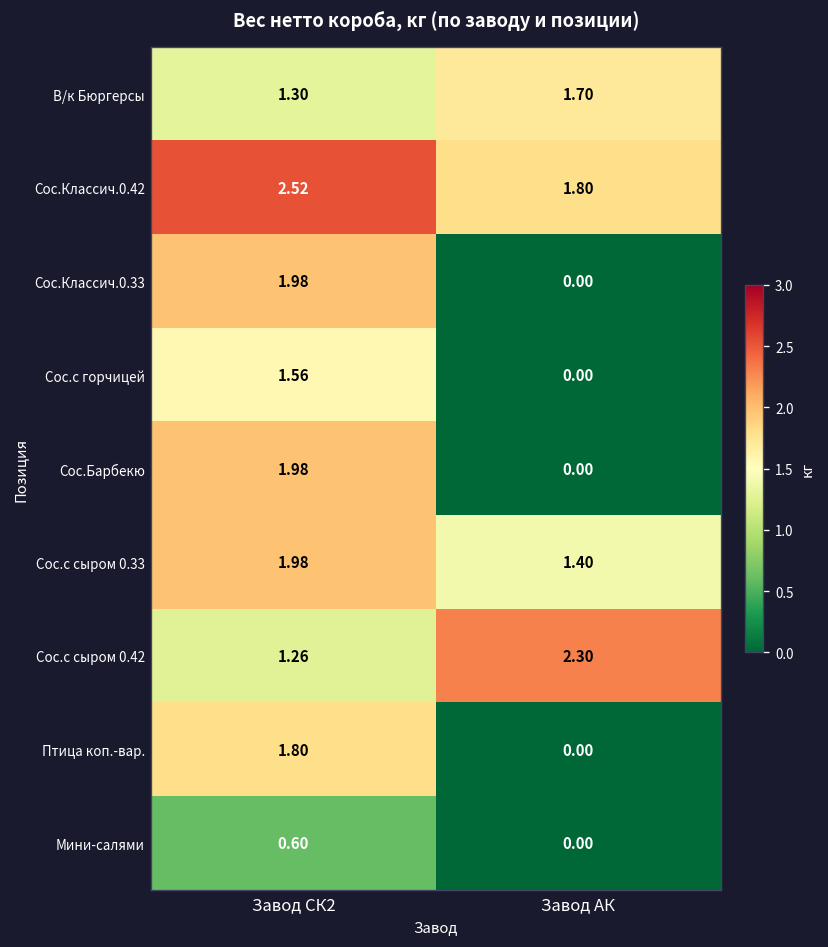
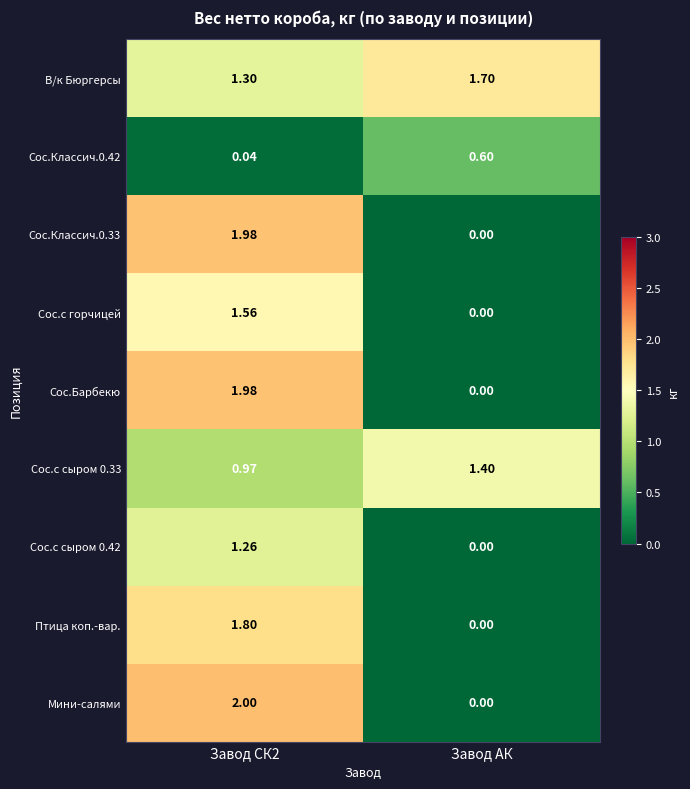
  {
    "В/к Бюргерсы": {
      "Завод СК2": 1.30,
      "Завод АК": 1.70
    },
    "Сос.Классич.0.42": {
-     "Завод СК2": 2.52,
-     "Завод АК": 1.80
+     "Завод СК2": 0.04,
+     "Завод АК": 0.60
    },
    "Сос.Классич.0.33": {
      "Завод СК2": 1.98,
      "Завод АК": 0.00
    },
    "Сос.с горчицей": {
      "Завод СК2": 1.56,
      "Завод АК": 0.00
    },
    "Сос.Барбекю": {
      "Завод СК2": 1.98,
      "Завод АК": 0.00
    },
    "Сос.с сыром 0.33": {
-     "Завод СК2": 1.98,
+     "Завод СК2": 0.97,
      "Завод АК": 1.40
    },
    "Сос.с сыром 0.42": {
      "Завод СК2": 1.26,
-     "Завод АК": 2.30
+     "Завод АК": 0.00
    },
    "Птица коп.-вар.": {
      "Завод СК2": 1.80,
      "Завод АК": 0.00
    },
    "Мини-салями": {
-     "Завод СК2": 0.60,
+     "Завод СК2": 2.00,
      "Завод АК": 0.00
    }
  }
